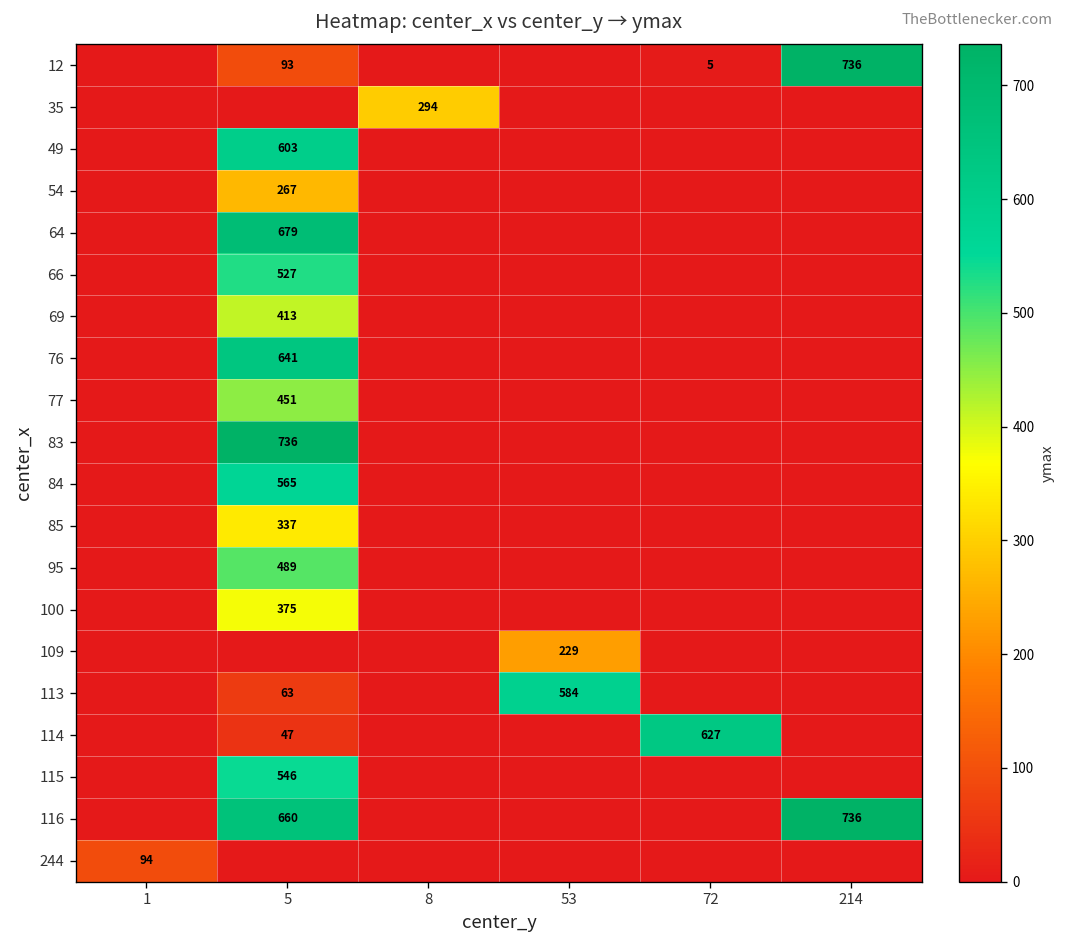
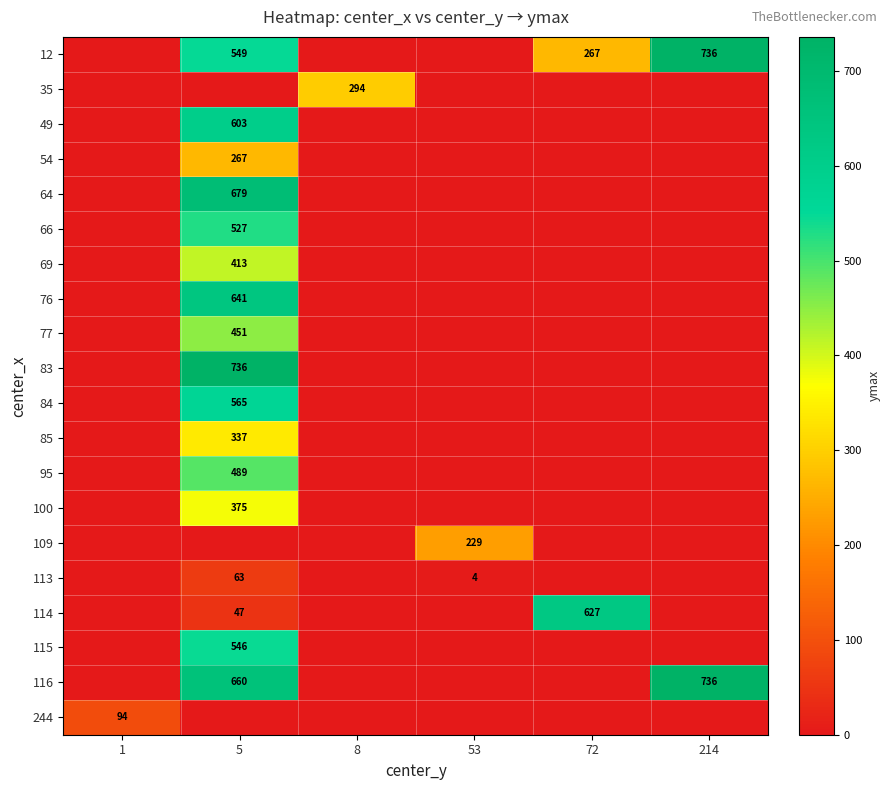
  {
    "12": {
-     "5": 93,
-     "72": 5,
+     "5": 549,
+     "72": 267,
      "214": 736
    },
    "35": {
      "8": 294
    },
    "49": {
      "5": 603
    },
    "54": {
      "5": 267
    },
    "64": {
      "5": 679
    },
    "66": {
      "5": 527
    },
    "69": {
      "5": 413
    },
    "76": {
      "5": 641
    },
    "77": {
      "5": 451
    },
    "83": {
      "5": 736
    },
    "84": {
      "5": 565
    },
    "85": {
      "5": 337
    },
    "95": {
      "5": 489
    },
    "100": {
      "5": 375
    },
    "109": {
      "53": 229
    },
    "113": {
      "5": 63,
-     "53": 584
+     "53": 4
    },
    "114": {
      "5": 47,
      "72": 627
    },
    "115": {
      "5": 546
    },
    "116": {
      "5": 660,
      "214": 736
    },
    "244": {
      "1": 94
    }
  }
